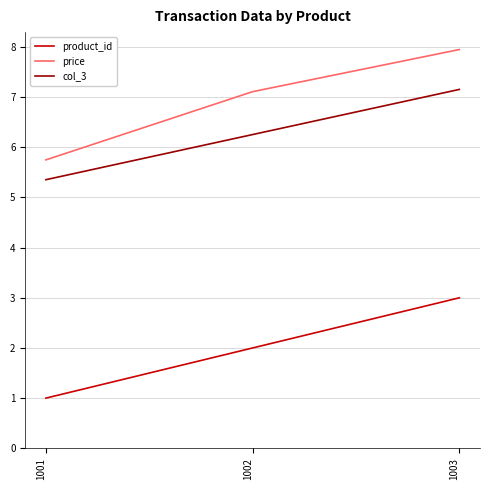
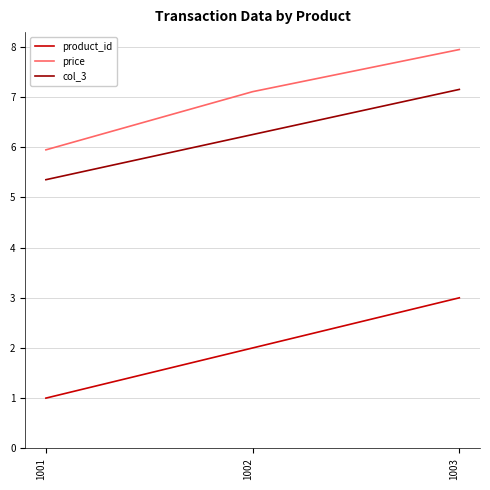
  {
    "price": {
-     "1001": 5.8,
+     "1001": 6.0,
      "1002": 7.1,
      "1003": 8.0
    }
  }
